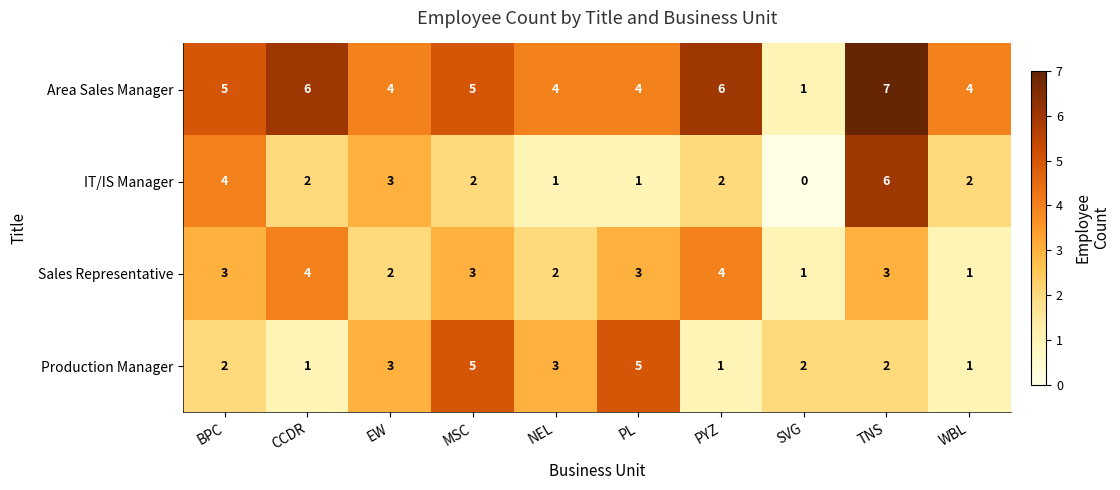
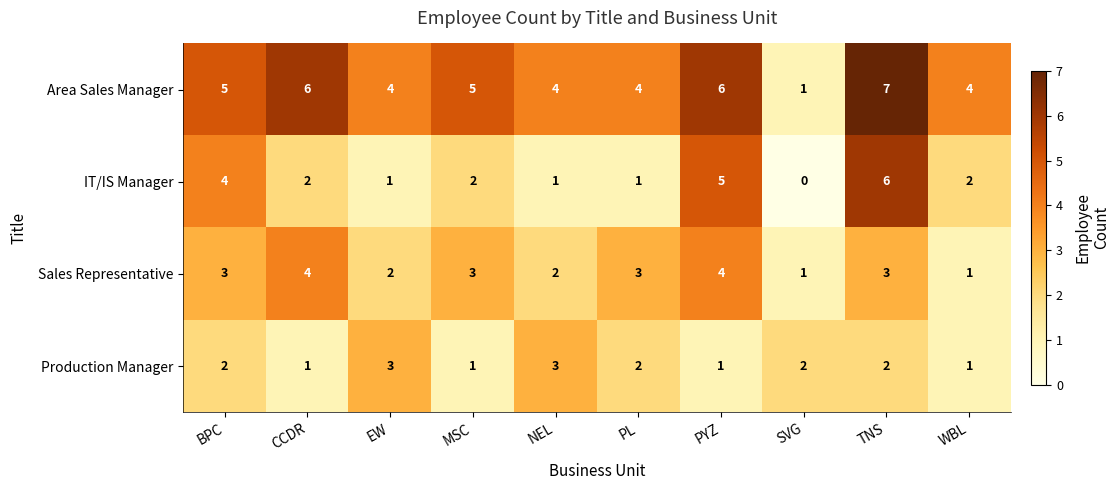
  {
    "Area Sales Manager": {
      "BPC": 5,
      "CCDR": 6,
      "EW": 4,
      "MSC": 5,
      "NEL": 4,
      "PL": 4,
      "PYZ": 6,
      "SVG": 1,
      "TNS": 7,
      "WBL": 4
    },
    "IT/IS Manager": {
      "BPC": 4,
      "CCDR": 2,
-     "EW": 3,
+     "EW": 1,
      "MSC": 2,
      "NEL": 1,
      "PL": 1,
-     "PYZ": 2,
+     "PYZ": 5,
      "SVG": 0,
      "TNS": 6,
      "WBL": 2
    },
    "Sales Representative": {
      "BPC": 3,
      "CCDR": 4,
      "EW": 2,
      "MSC": 3,
      "NEL": 2,
      "PL": 3,
      "PYZ": 4,
      "SVG": 1,
      "TNS": 3,
      "WBL": 1
    },
    "Production Manager": {
      "BPC": 2,
      "CCDR": 1,
      "EW": 3,
-     "MSC": 5,
+     "MSC": 1,
      "NEL": 3,
-     "PL": 5,
+     "PL": 2,
      "PYZ": 1,
      "SVG": 2,
      "TNS": 2,
      "WBL": 1
    }
  }
